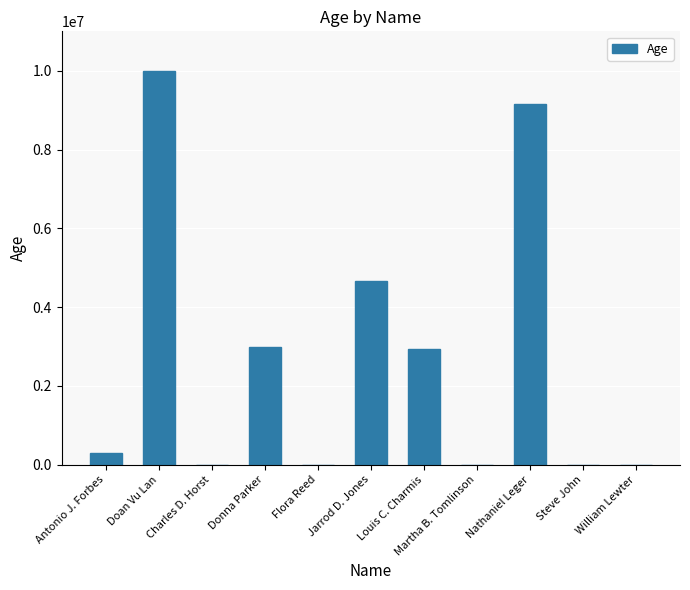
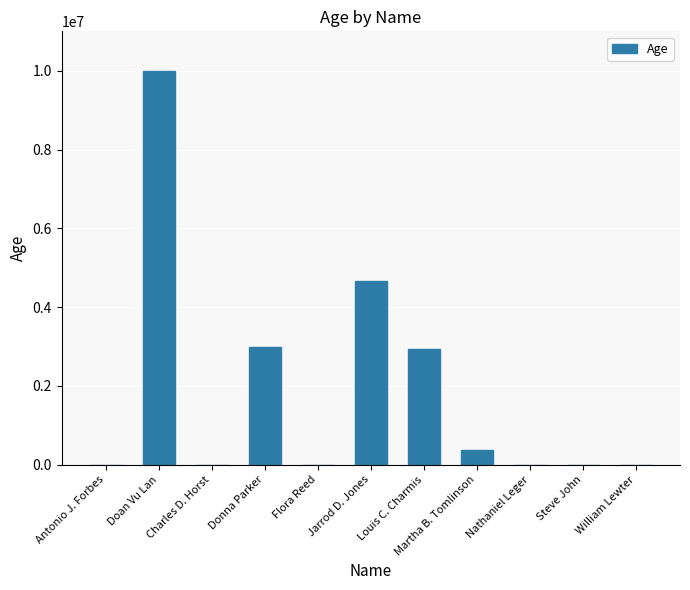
  {
-   "Antonio J. Forbes": 300000,
+   "Antonio J. Forbes": 0,
    "Doan Vu Lan": 10000000,
    "Donna Parker": 3000000,
    "Jarrod D. Jones": 4700000,
    "Louis C. Charmis": 2900000,
-   "Martha B. Tomlinson": 0,
-   "Nathaniel Leger": 9100000
+   "Martha B. Tomlinson": 400000,
+   "Nathaniel Leger": 0
  }
